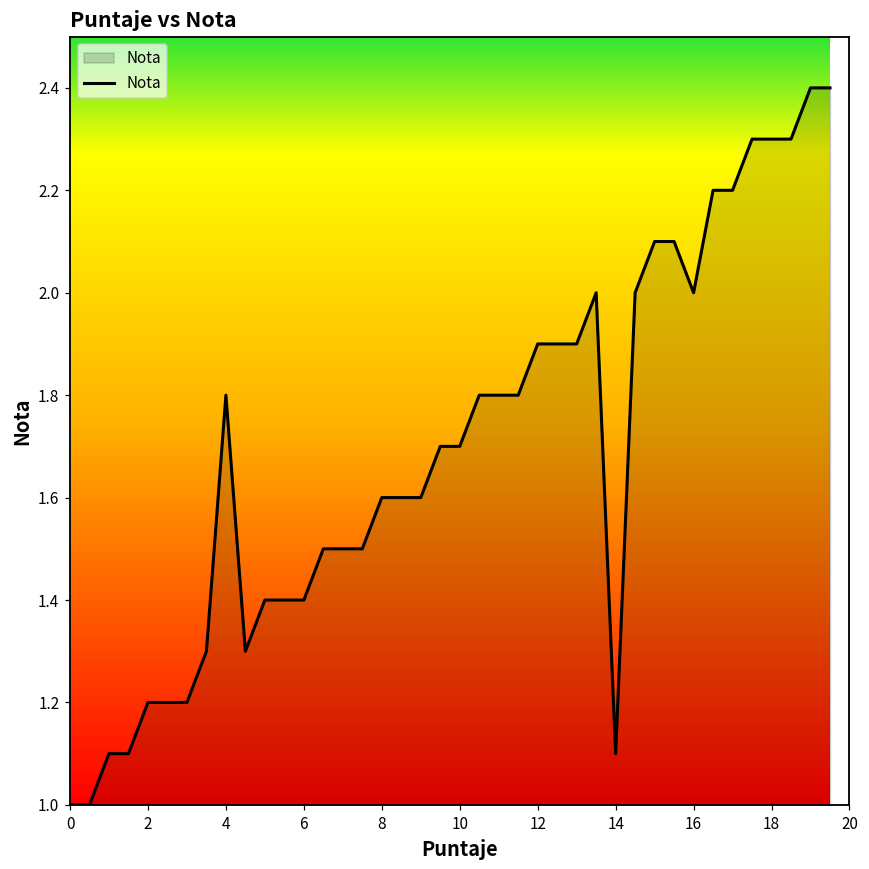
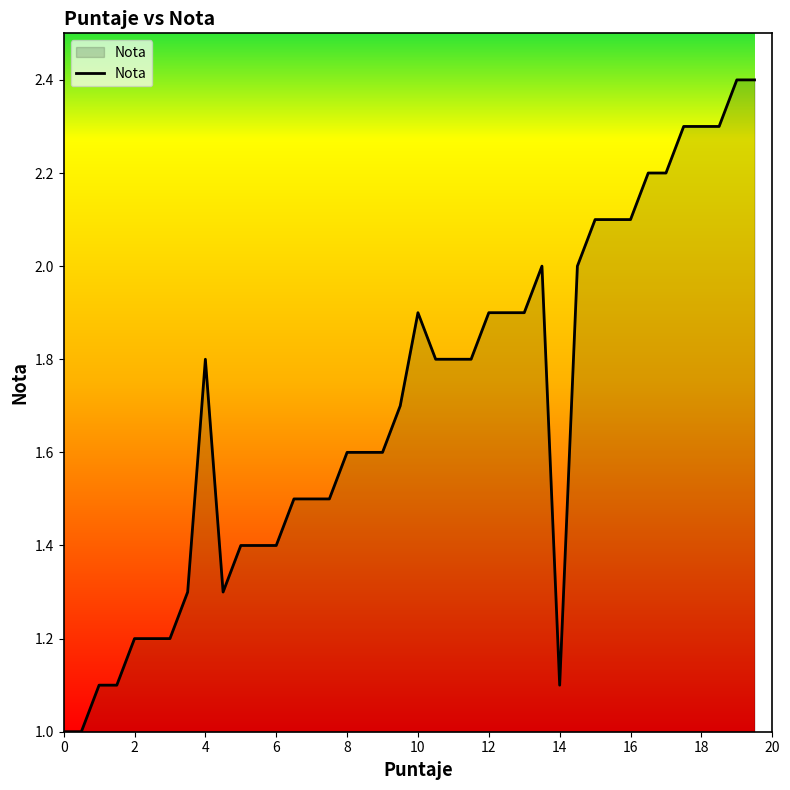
  {
    "0": 1.0,
    "2": 1.2,
    "4": 1.8,
    "6": 1.4,
    "8": 1.6,
-   "10": 1.7,
+   "10": 1.9,
    "12": 1.9,
    "14": 1.1,
-   "16": 2.0,
+   "16": 2.1,
    "18": 2.3
  }
